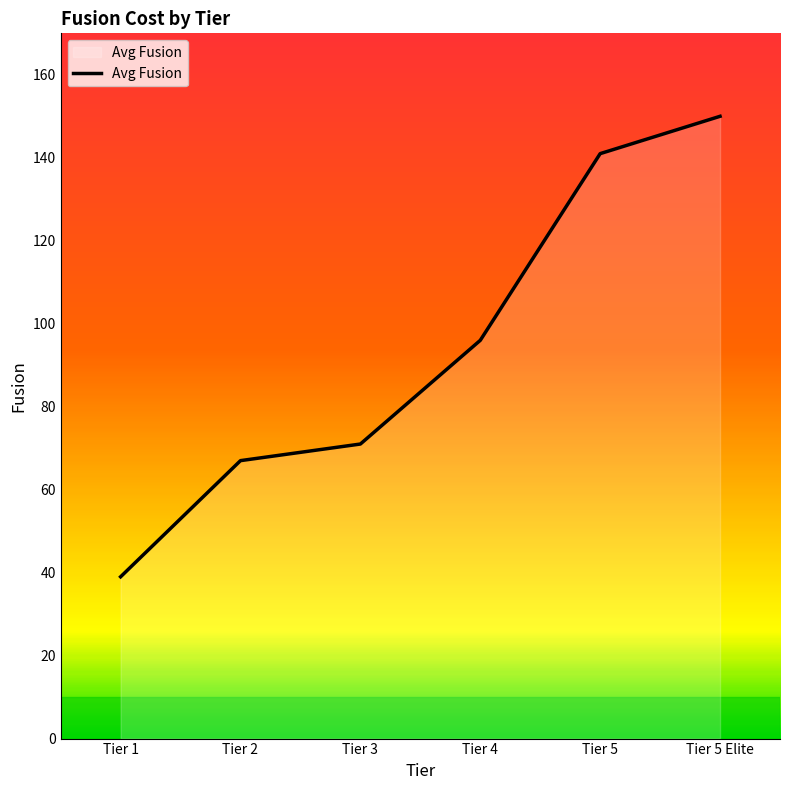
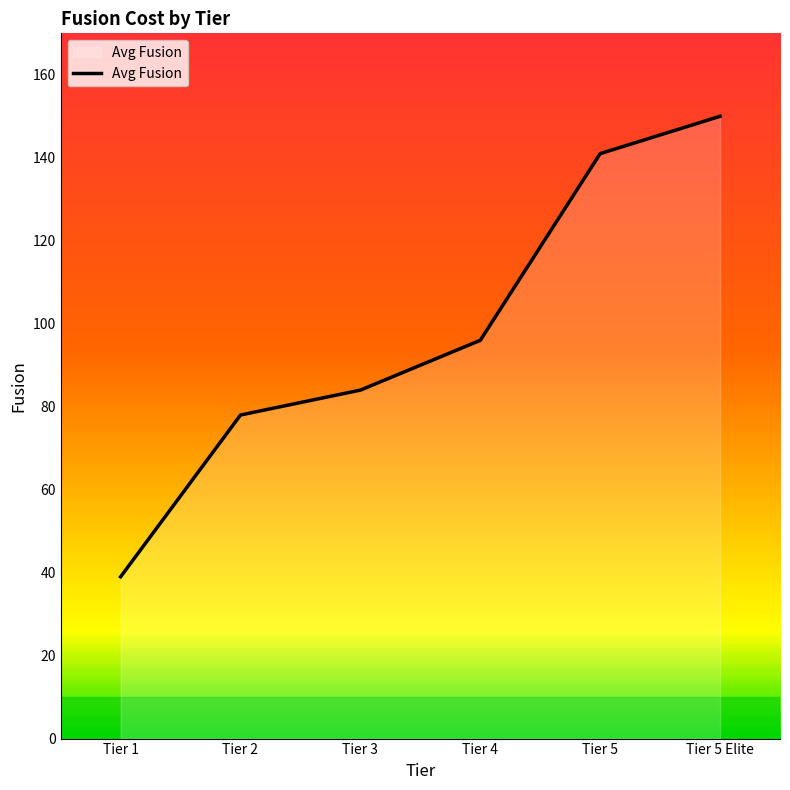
  {
    "Tier 1": 39,
-   "Tier 2": 67,
-   "Tier 3": 71,
+   "Tier 2": 78,
+   "Tier 3": 84,
    "Tier 4": 96,
    "Tier 5": 141,
    "Tier 5 Elite": 150
  }
